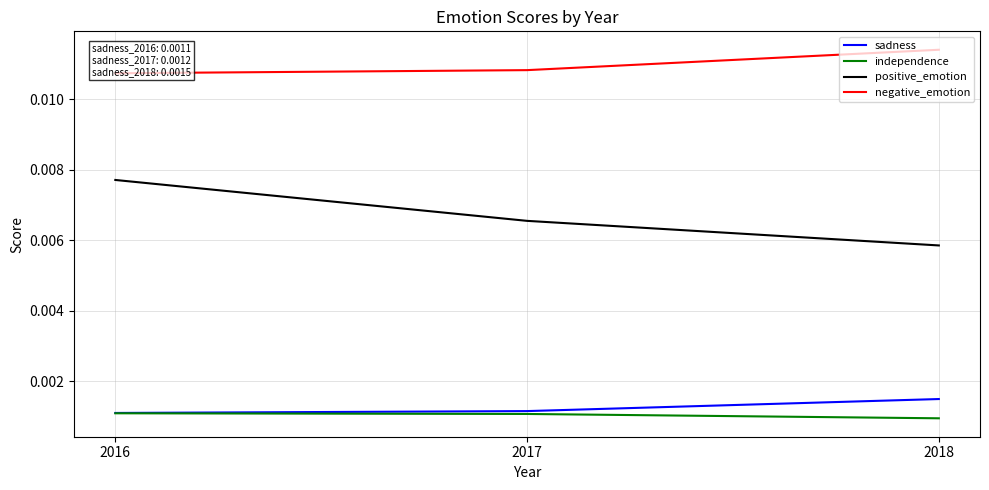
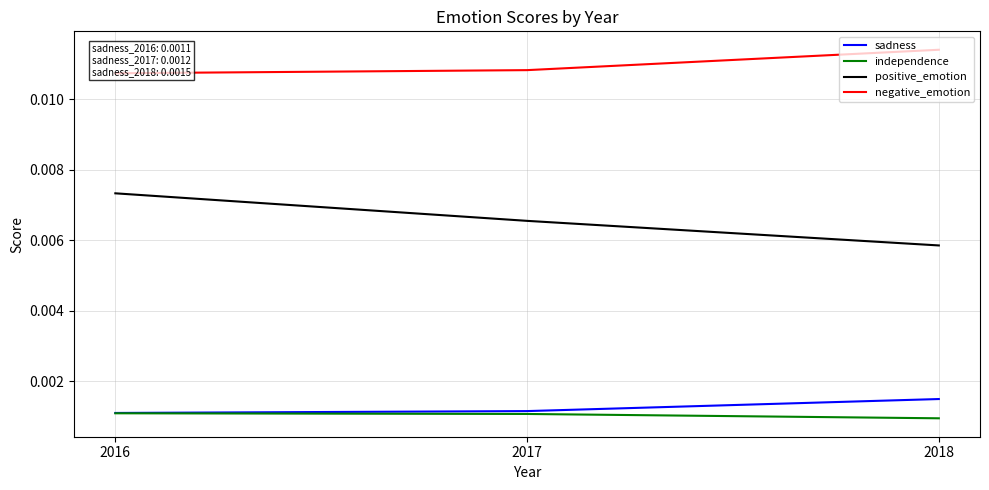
  {
    "sadness": {
      "2017": 0.0012,
      "2018": 0.0015
    },
    "independence": {
      "2017": 0.0011,
      "2018": 0.0010
    },
    "positive_emotion": {
-     "2016": 0.0077,
+     "2016": 0.0073,
      "2017": 0.0066,
      "2018": 0.0059
    },
    "negative_emotion": {
      "2017": 0.0108
    }
  }
